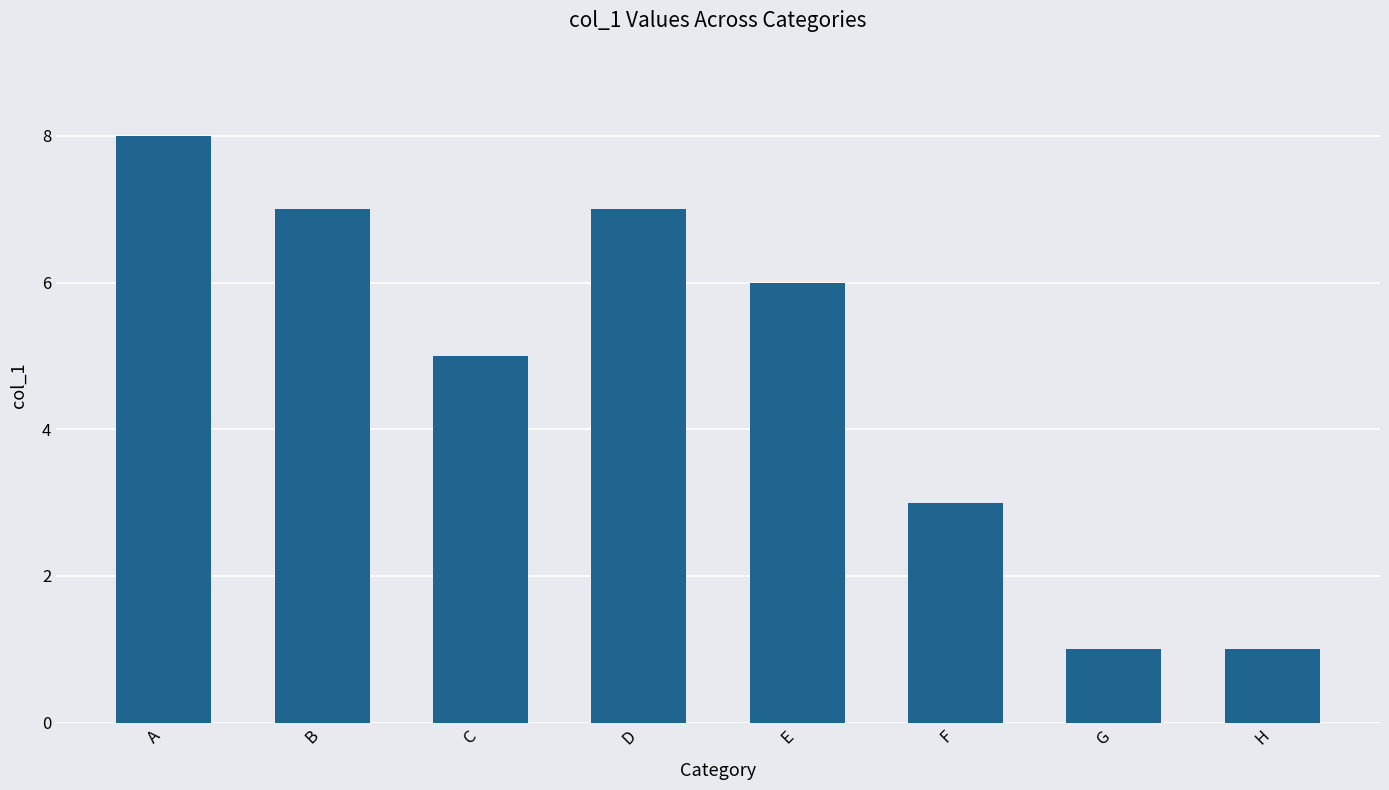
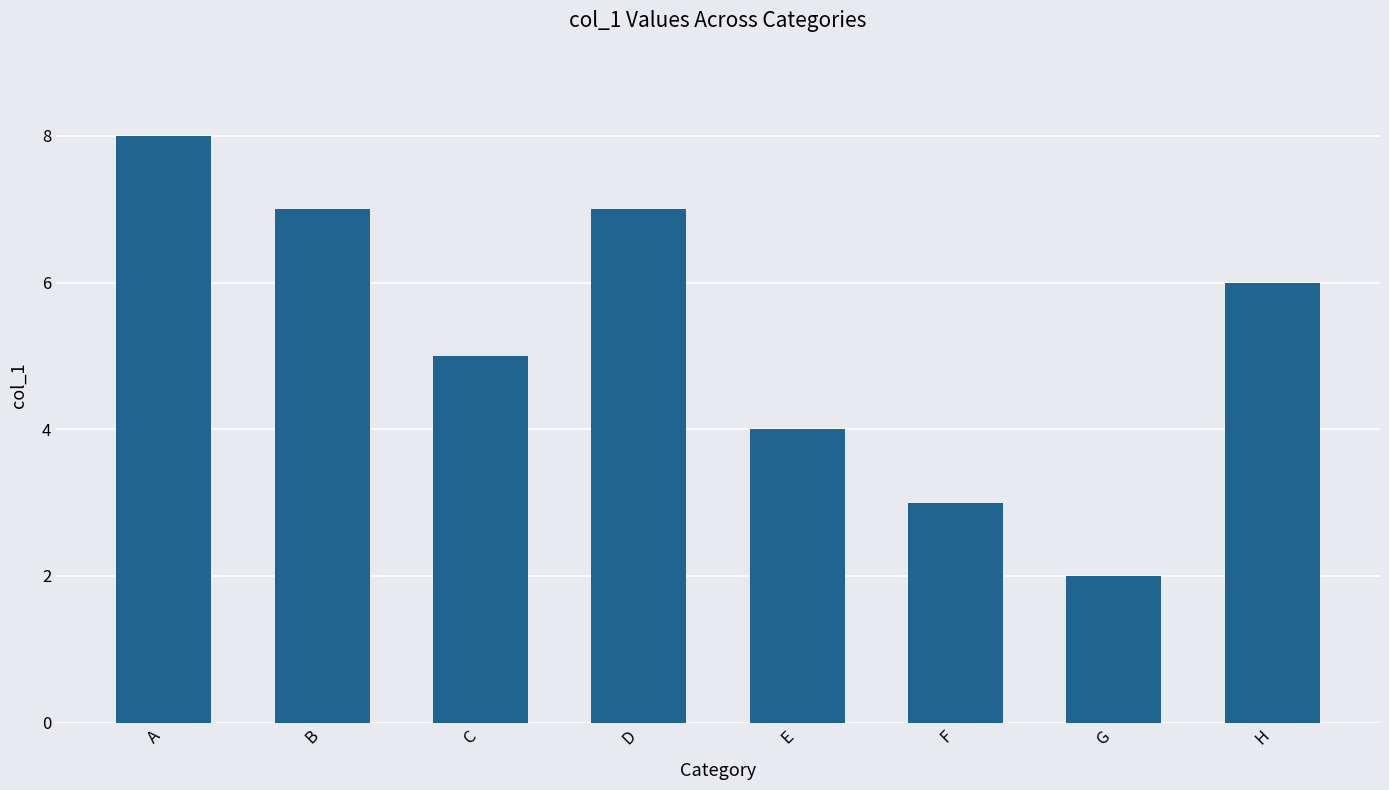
  {
    "A": 8,
    "B": 7,
    "C": 5,
    "D": 7,
-   "E": 6,
+   "E": 4,
    "F": 3,
-   "G": 1,
-   "H": 1
+   "G": 2,
+   "H": 6
  }
